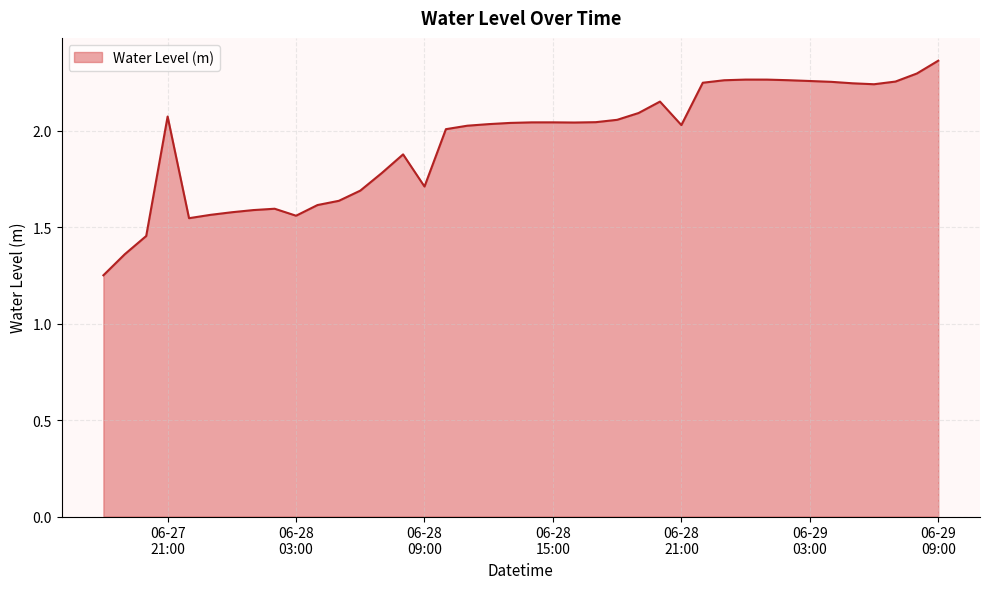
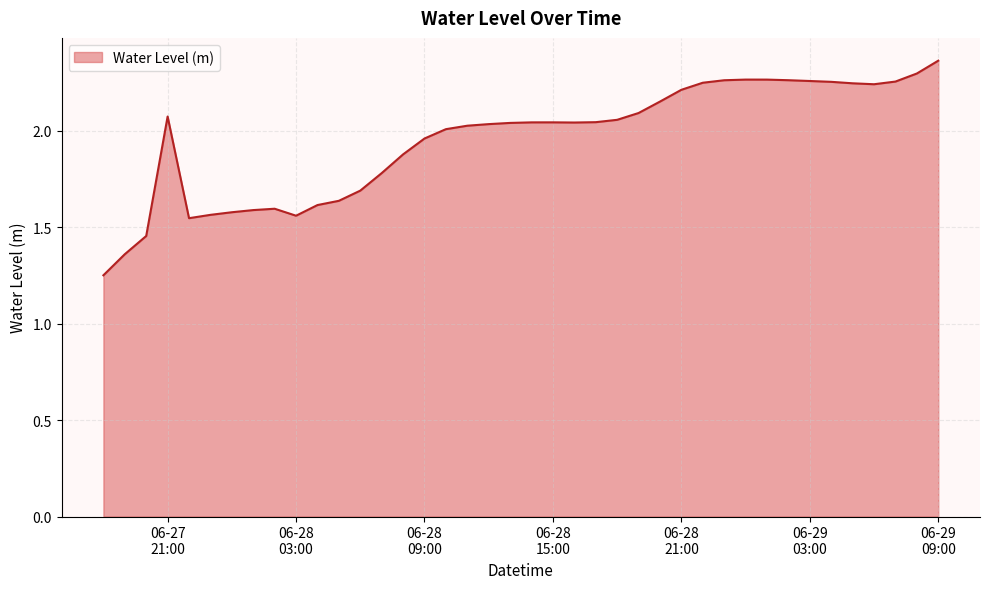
  {
    "06-27 21:00": 2.07,
    "06-28 03:00": 1.56,
-   "06-28 09:00": 1.71,
+   "06-28 09:00": 1.96,
    "06-28 15:00": 2.04,
-   "06-28 21:00": 2.03,
+   "06-28 21:00": 2.21,
    "06-29 03:00": 2.26,
    "06-29 09:00": 2.36
  }
